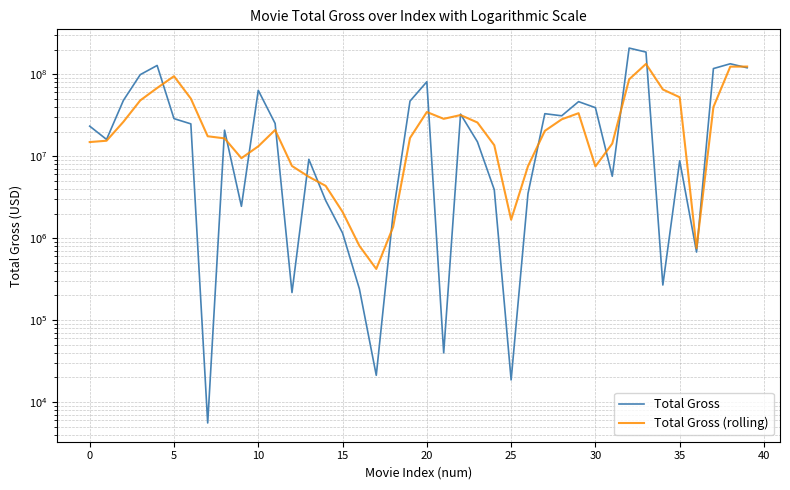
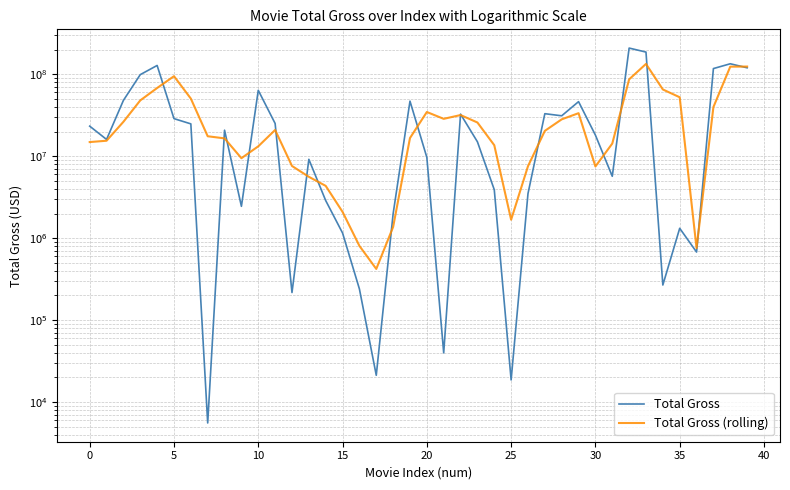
  {
    "Total Gross": {
      "0": 23000000,
      "5": 29000000,
      "10": 60000000,
      "15": 1200000,
-     "20": 80000000,
+     "20": 10000000,
      "25": 19000,
-     "30": 40000000,
-     "35": 9000000
+     "30": 18000000,
+     "35": 1300000
    },
    "Total Gross (rolling)": {
      "0": 15000000,
      "5": 90000000,
      "10": 13000000,
      "15": 2100000,
      "20": 35000000,
      "25": 1700000,
      "30": 8000000,
      "35": 50000000
    }
  }
